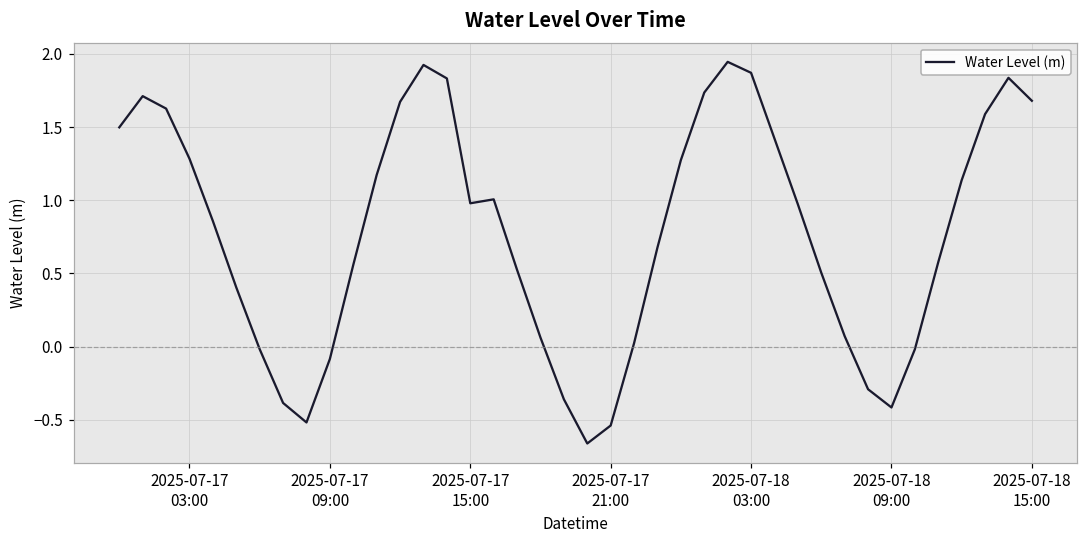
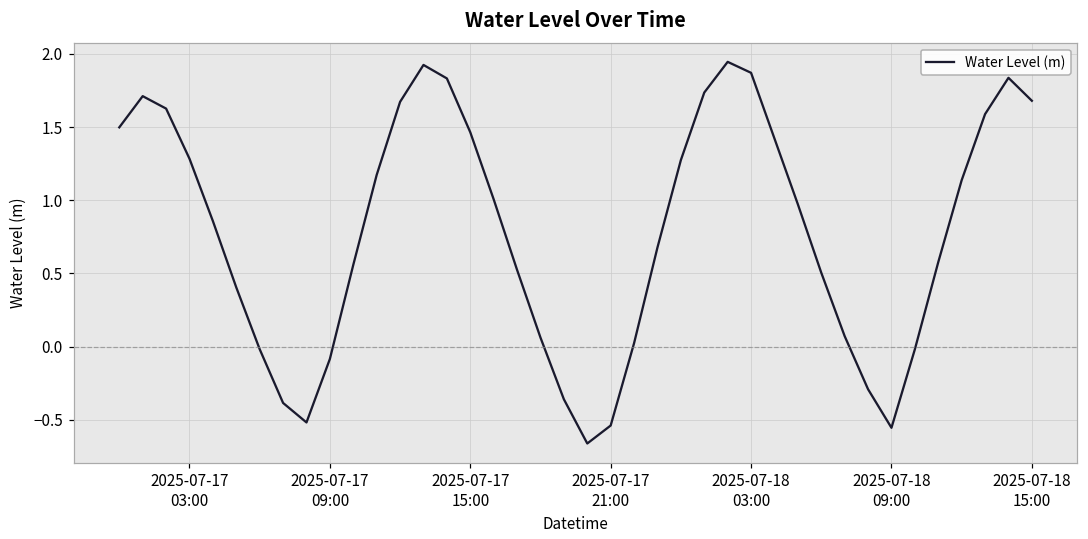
  {
    "2025-07-17 03:00": 1.28,
    "2025-07-17 09:00": -0.08,
-   "2025-07-17 15:00": 0.98,
+   "2025-07-17 15:00": 1.46,
    "2025-07-17 21:00": -0.54,
    "2025-07-18 03:00": 1.87,
-   "2025-07-18 09:00": -0.42,
+   "2025-07-18 09:00": -0.55,
    "2025-07-18 15:00": 1.68
  }
